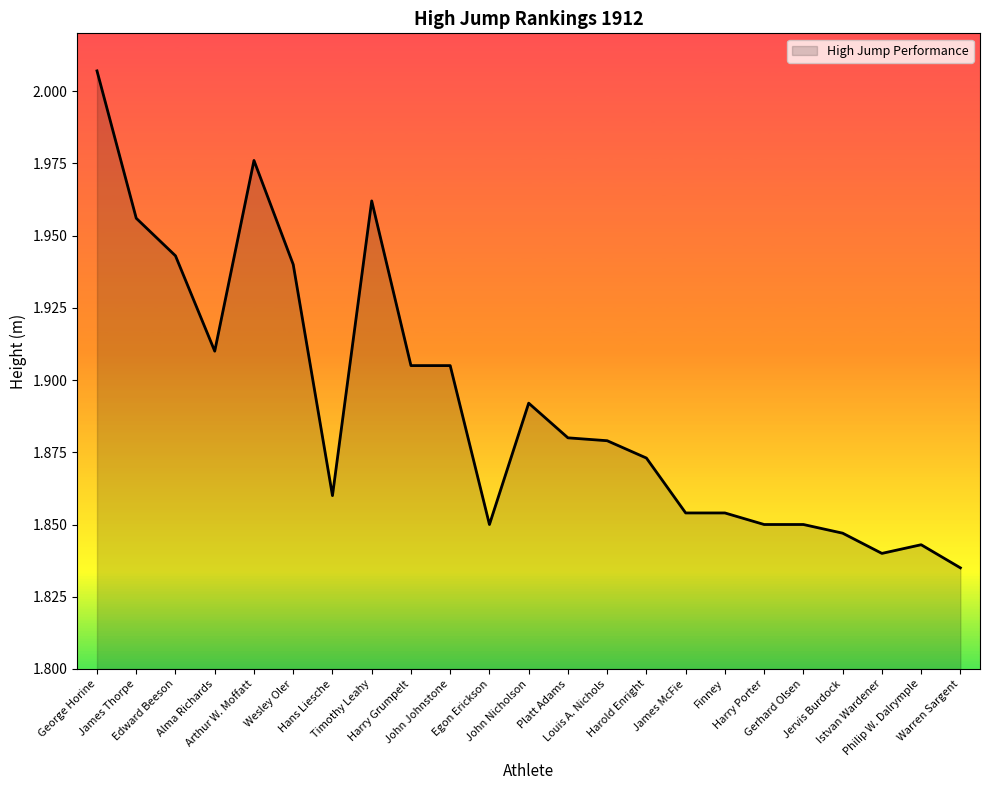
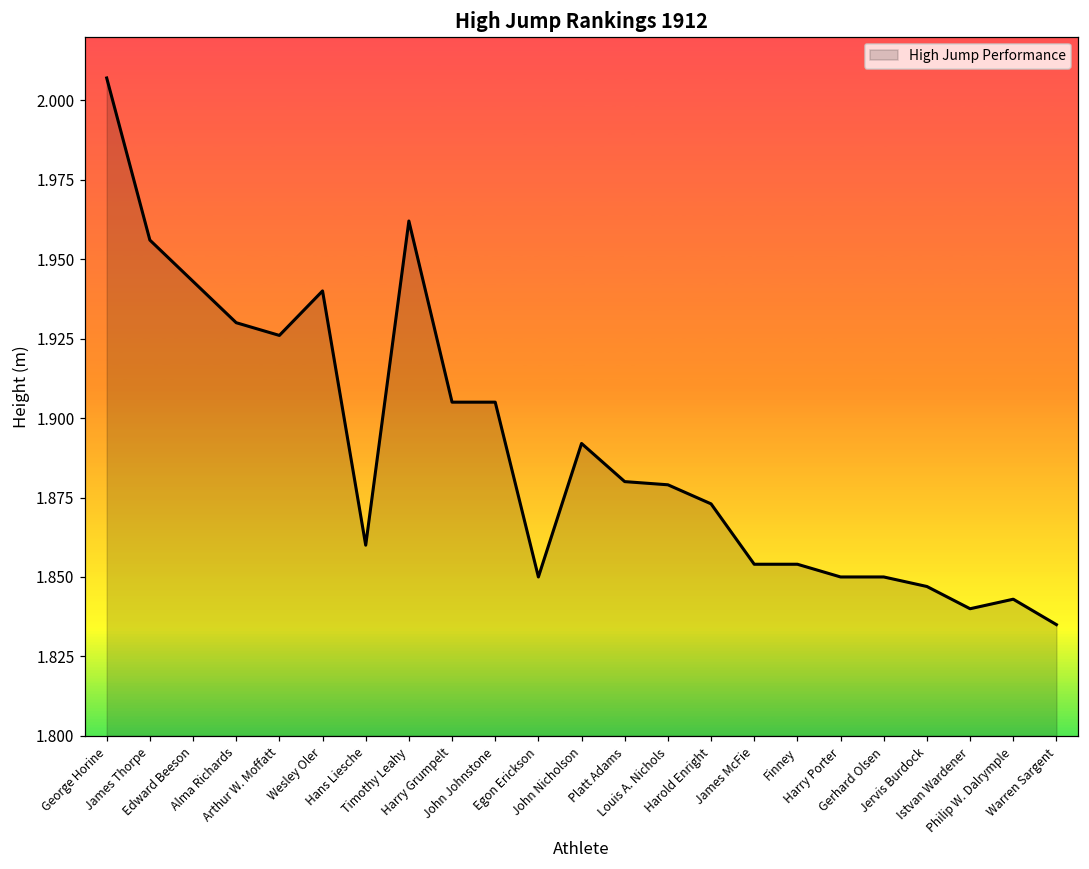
  {
    "George Horine": 2.007,
    "James Thorpe": 1.956,
    "Edward Beeson": 1.943,
-   "Alma Richards": 1.91,
-   "Arthur W. Moffatt": 1.976,
+   "Alma Richards": 1.93,
+   "Arthur W. Moffatt": 1.926,
    "Wesley Oler": 1.940,
    "Hans Liesche": 1.860,
    "Timothy Leahy": 1.962,
    "Harry Grumpelt": 1.905,
    "John Johnstone": 1.905,
    "Egon Erickson": 1.850,
    "John Nicholson": 1.892,
    "Platt Adams": 1.880,
    "Louis A. Nichols": 1.879,
    "Harold Enright": 1.873,
    "James McFie": 1.854,
    "Finney": 1.854,
    "Harry Porter": 1.850,
    "Gerhard Olsen": 1.850,
    "Jervis Burdock": 1.847,
    "Istvan Wardener": 1.840,
    "Philip W. Dalrymple": 1.843,
    "Warren Sargent": 1.835
  }
